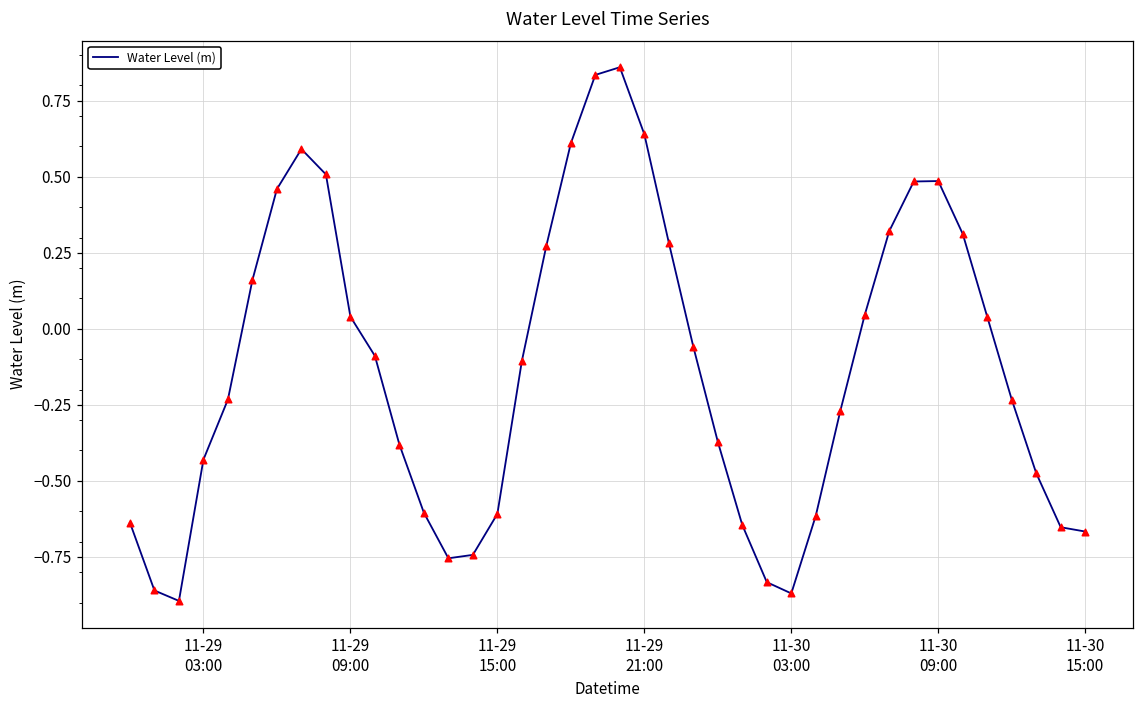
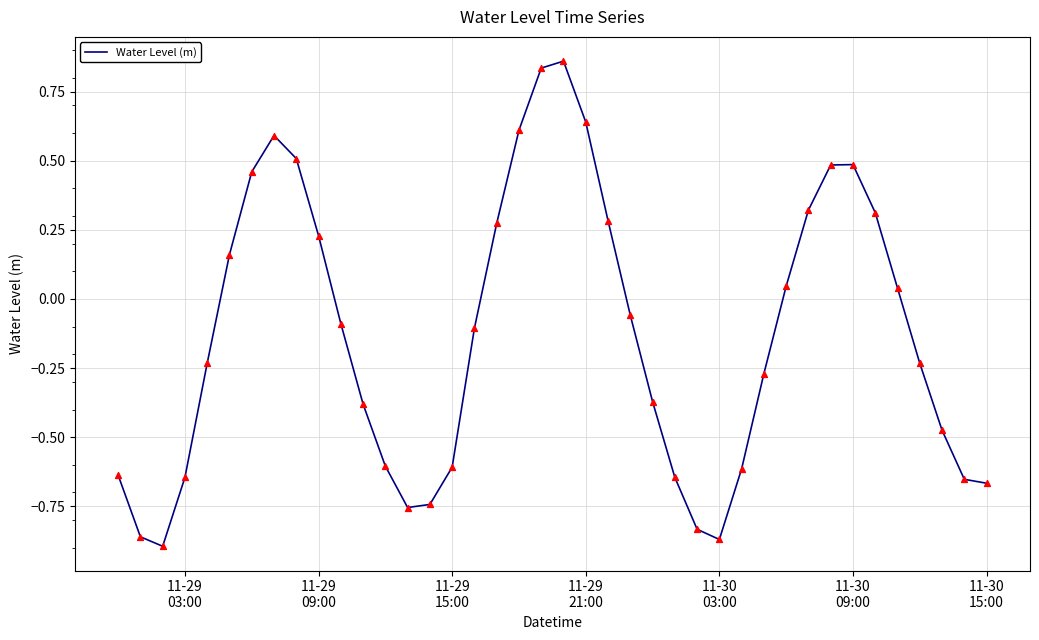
  {
-   "11-29 03:00": -0.43,
-   "11-29 09:00": 0.04,
+   "11-29 03:00": -0.65,
+   "11-29 09:00": 0.23,
    "11-29 15:00": -0.61,
    "11-29 21:00": 0.64,
    "11-30 03:00": -0.87,
    "11-30 09:00": 0.49,
    "11-30 15:00": -0.67
  }
